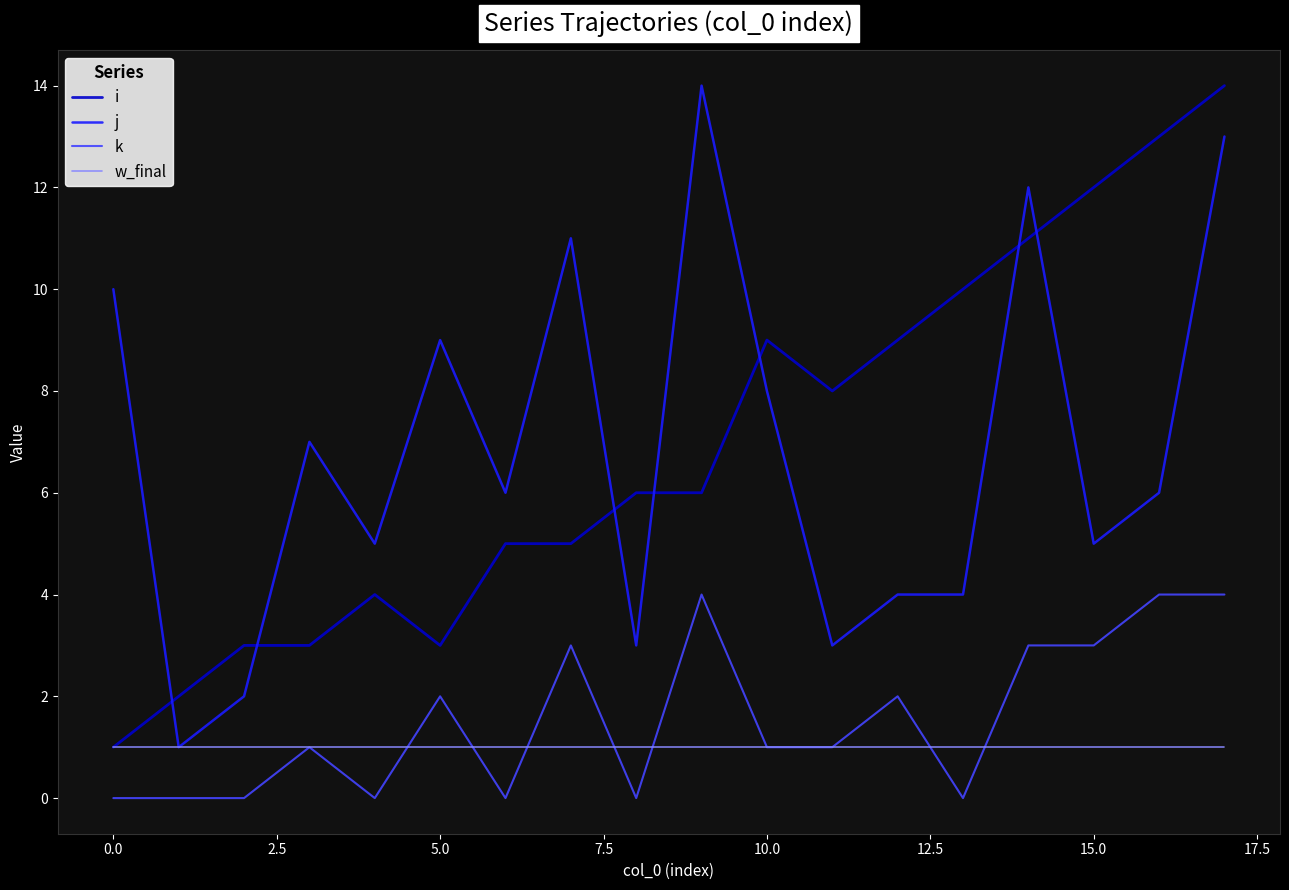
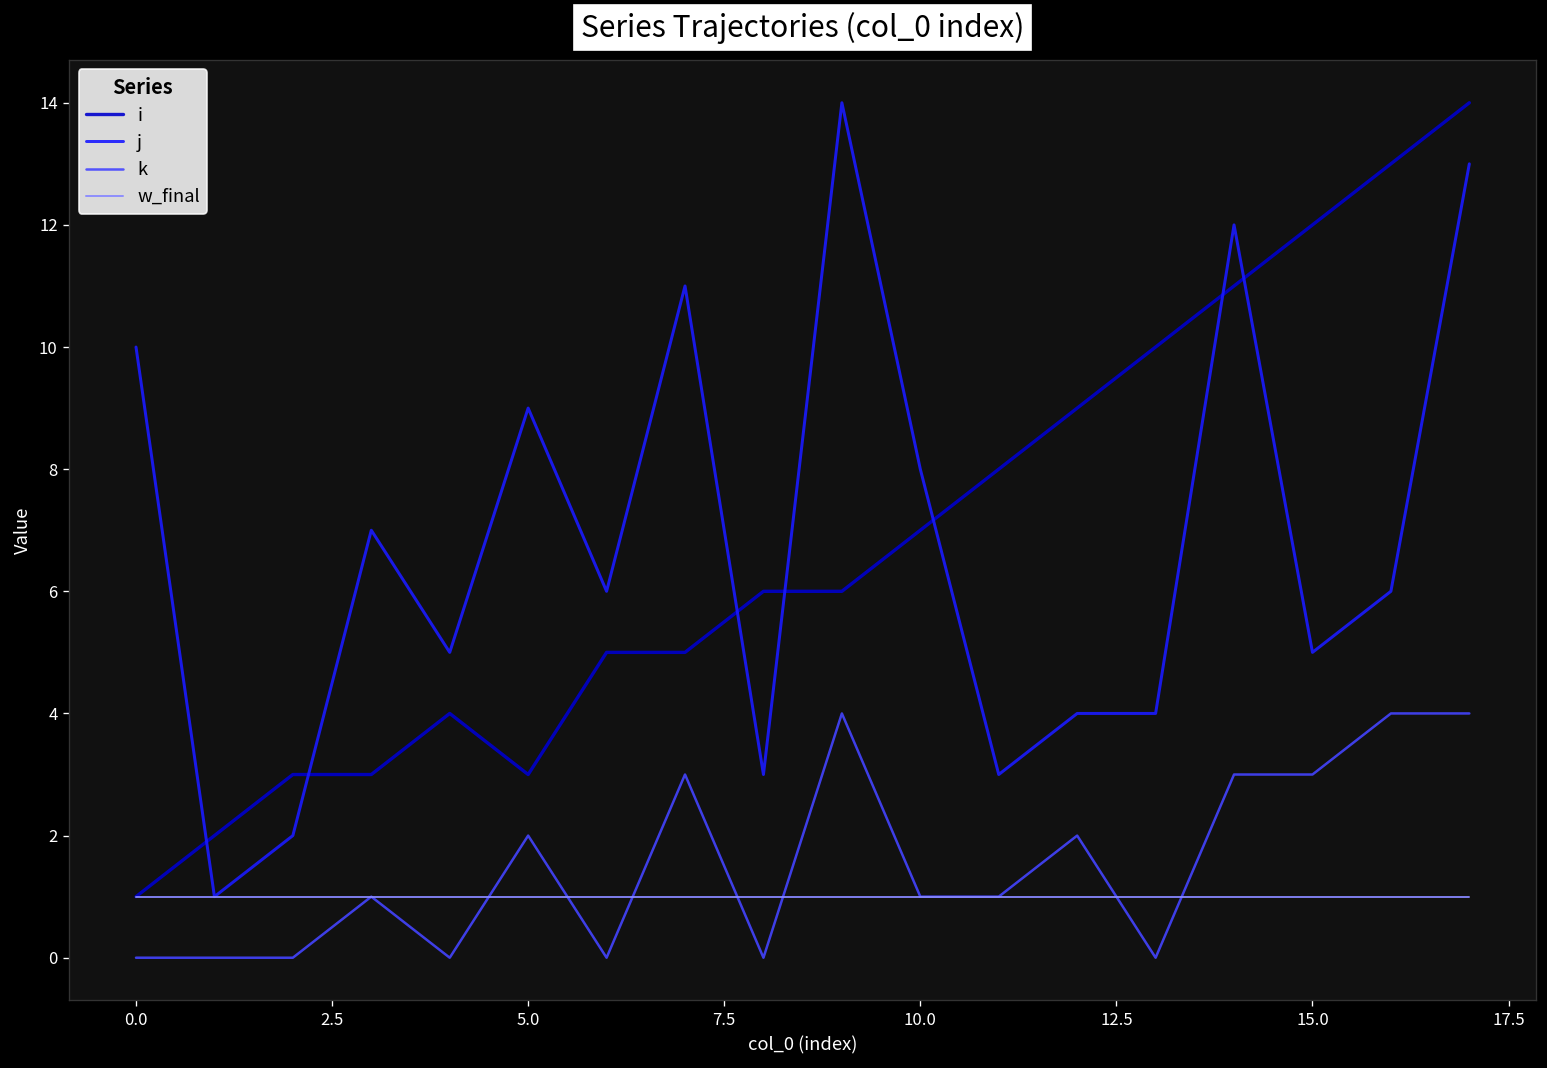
  {
    "i": {
      "5.0": 3,
-     "10.0": 9,
+     "10.0": 7,
      "15.0": 12
    },
    "w_final": {
      "5.0": 1,
      "15.0": 1
    }
  }
